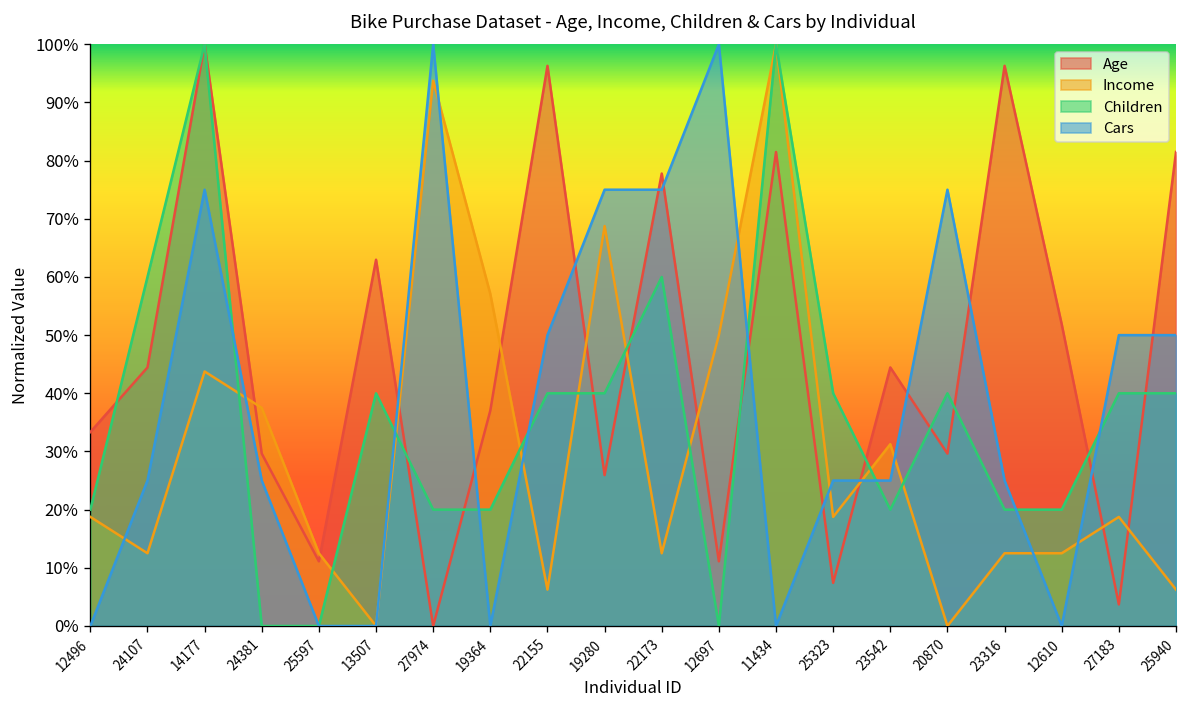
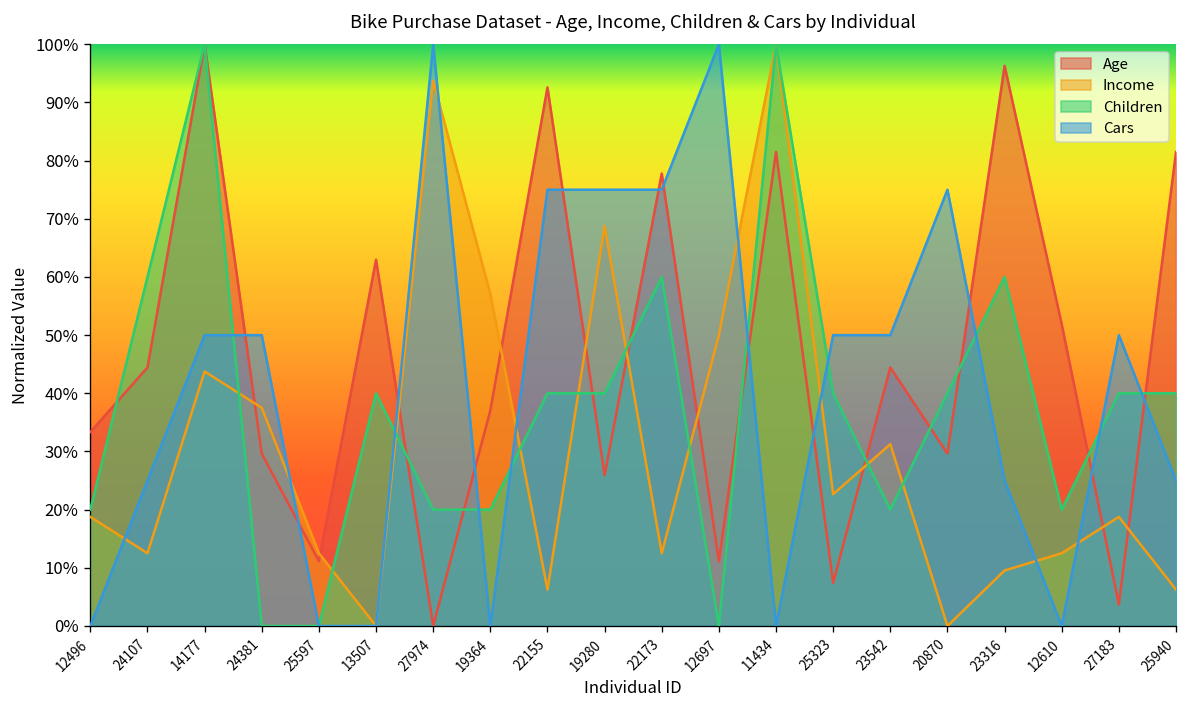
  {
    "Age": {
      "12496": "33%",
      "24107": "44%",
      "24381": "30%",
      "25597": "11%",
      "13507": "63%",
      "27974": "0%",
      "19364": "37%",
-     "22155": "96%",
+     "22155": "93%",
      "19280": "26%",
      "22173": "78%",
      "12697": "11%",
      "11434": "81%",
      "25323": "7%",
      "23542": "44%",
      "20870": "30%",
      "23316": "96%",
      "12610": "52%",
      "27183": "4%",
      "25940": "81%"
    },
    "Income": {
      "12496": "19%",
      "24107": "12%",
      "14177": "44%",
      "24381": "37%",
      "25597": "12%",
      "27974": "94%",
      "19364": "57%",
      "22155": "6%",
      "19280": "69%",
      "22173": "12%",
      "12697": "50%",
-     "25323": "19%",
+     "25323": "23%",
      "23542": "31%",
      "20870": "0%",
-     "23316": "12%",
+     "23316": "10%",
      "12610": "12%",
      "27183": "19%",
      "25940": "6%"
    },
    "Children": {
      "12496": "20%",
      "24107": "60%",
      "24381": "0%",
      "13507": "40%",
      "27974": "20%",
      "19364": "20%",
      "22155": "40%",
      "19280": "40%",
      "22173": "60%",
      "12697": "0%",
      "25323": "40%",
      "23542": "20%",
      "20870": "40%",
-     "23316": "20%",
+     "23316": "60%",
      "12610": "20%",
      "27183": "40%",
      "25940": "40%"
    },
    "Cars": {
      "12496": "0%",
      "24107": "25%",
-     "14177": "75%",
-     "24381": "25%",
+     "14177": "50%",
+     "24381": "50%",
      "27974": "100%",
      "19364": "0%",
-     "22155": "50%",
+     "22155": "75%",
      "19280": "75%",
      "22173": "75%",
      "12697": "100%",
      "11434": "0%",
-     "25323": "25%",
-     "23542": "25%",
+     "25323": "50%",
+     "23542": "50%",
      "20870": "75%",
      "23316": "25%",
      "12610": "0%",
      "27183": "50%",
-     "25940": "50%"
+     "25940": "25%"
    }
  }
